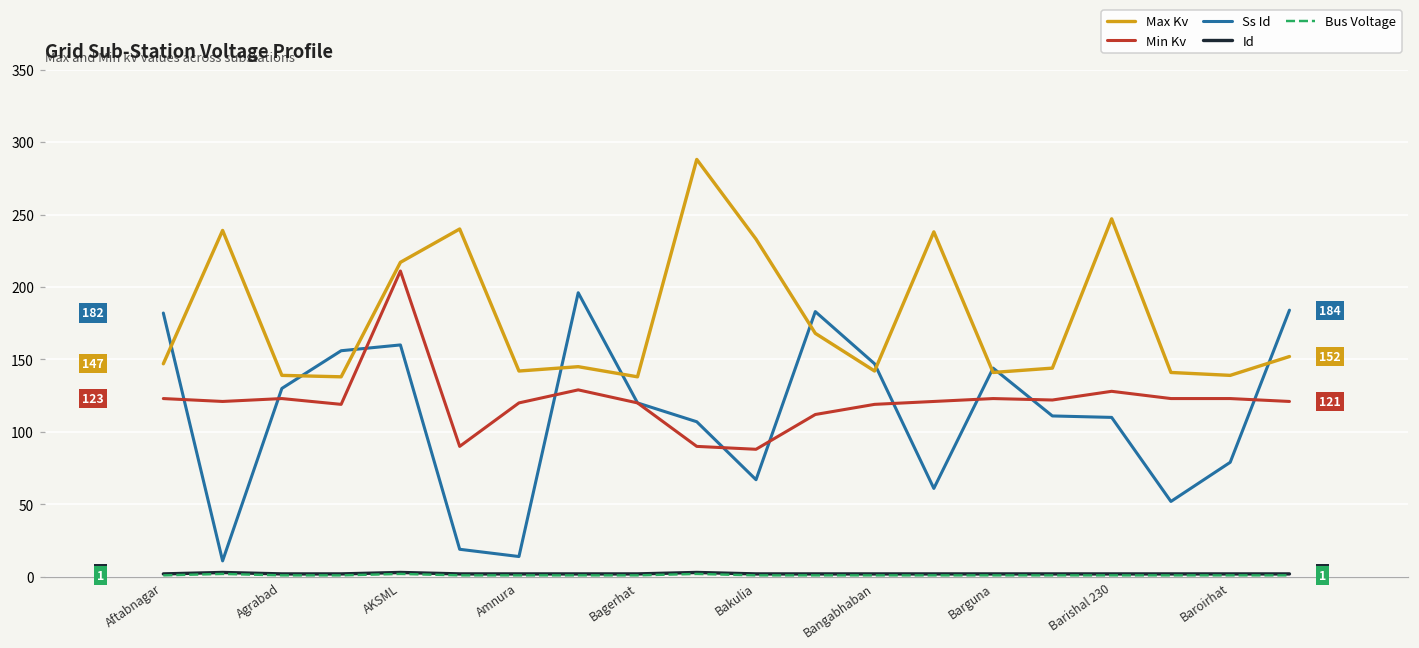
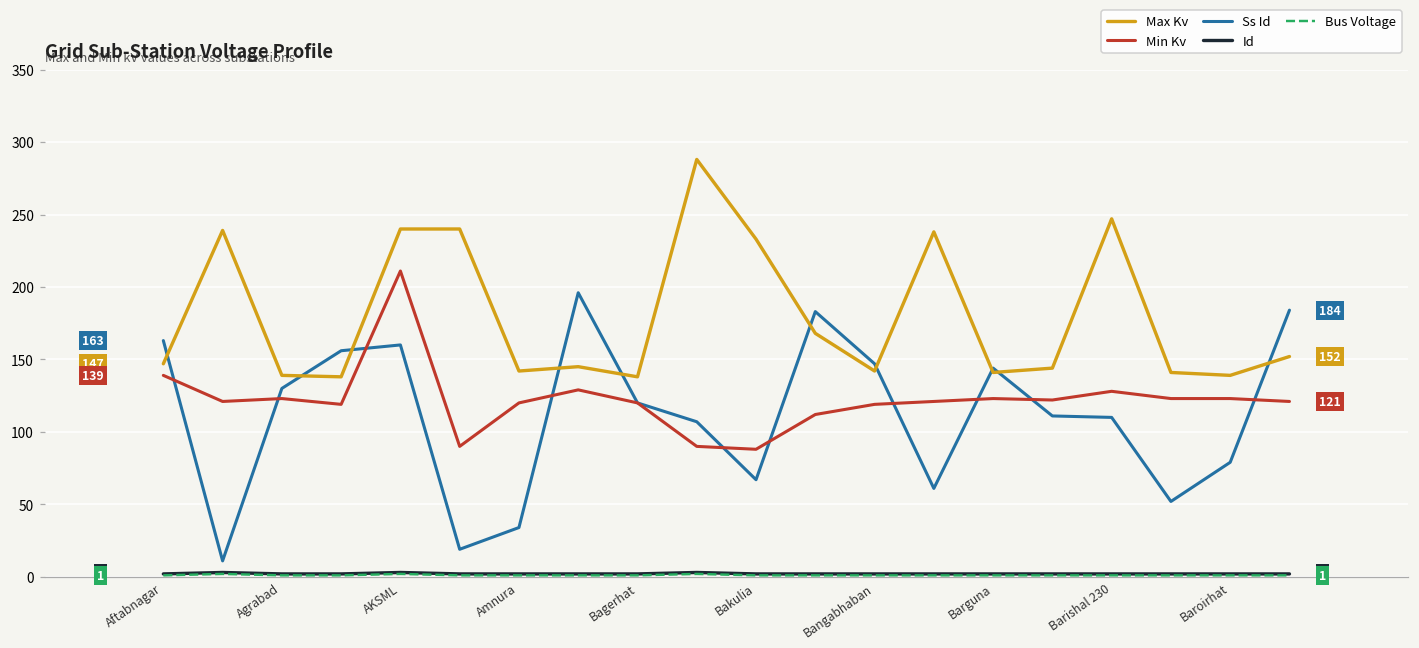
  {
    "Max Kv": {
      "Aftabnagar": 147,
      "Agrabad": 139,
-     "AKSML": 217,
+     "AKSML": 240,
      "Amnura": 142,
      "Bagerhat": 138,
      "Bakulia": 233,
      "Bangabhaban": 142,
      "Barguna": 141,
      "Barishal 230": 247,
      "Baroirhat": 139
    },
    "Min Kv": {
-     "Aftabnagar": 123
+     "Aftabnagar": 139
    },
    "Ss Id": {
-     "Aftabnagar": 182,
-     "Amnura": 14
+     "Aftabnagar": 163,
+     "Amnura": 34
    }
  }
